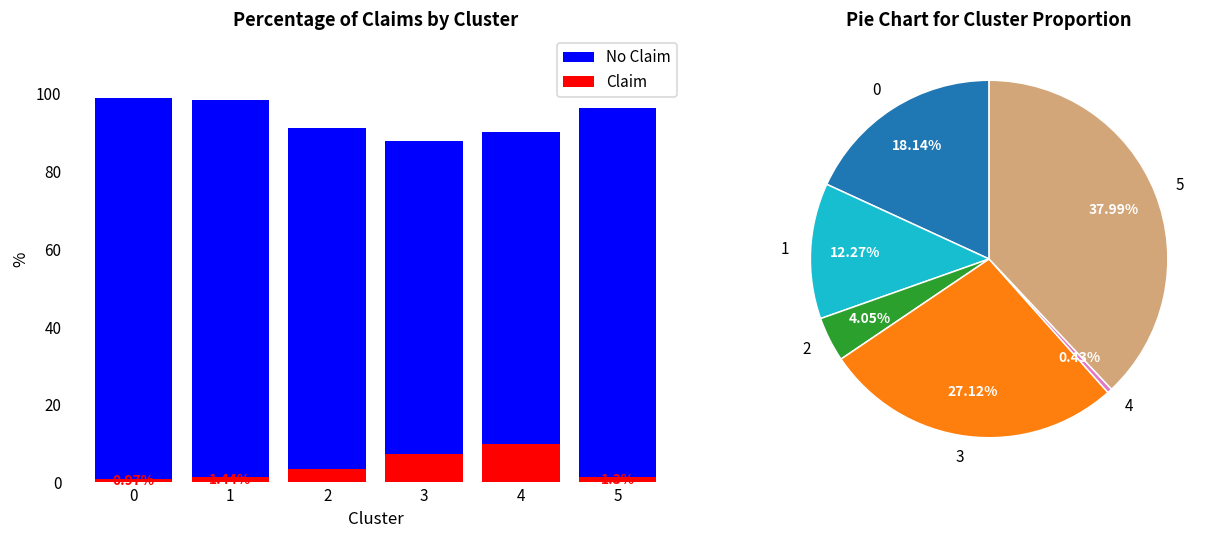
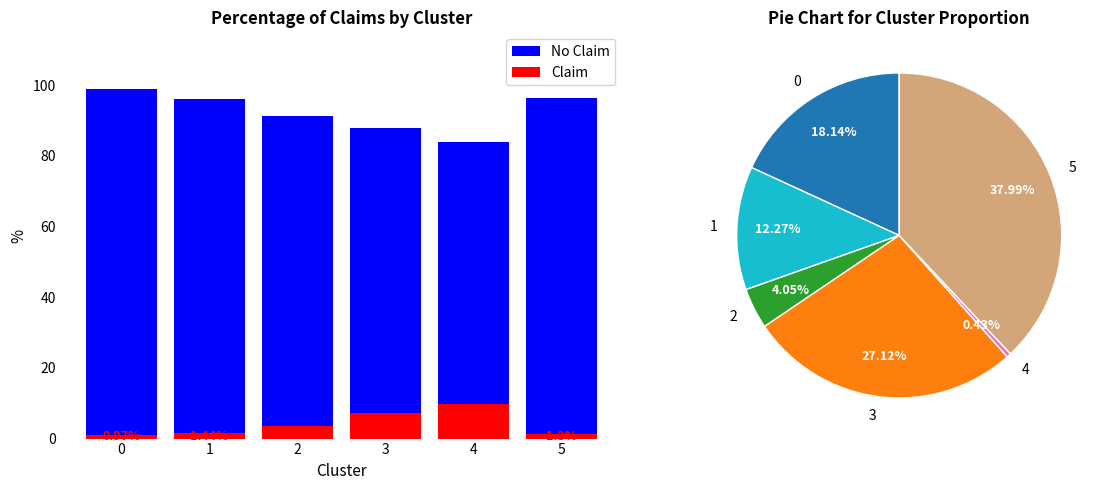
  {
    "Percentage of Claims by Cluster": {
      "No Claim": {
        "0": 99,
-       "1": 99,
+       "1": 96,
        "2": 91,
        "3": 88,
-       "4": 90,
+       "4": 84,
        "5": 96
      }
    }
  }
